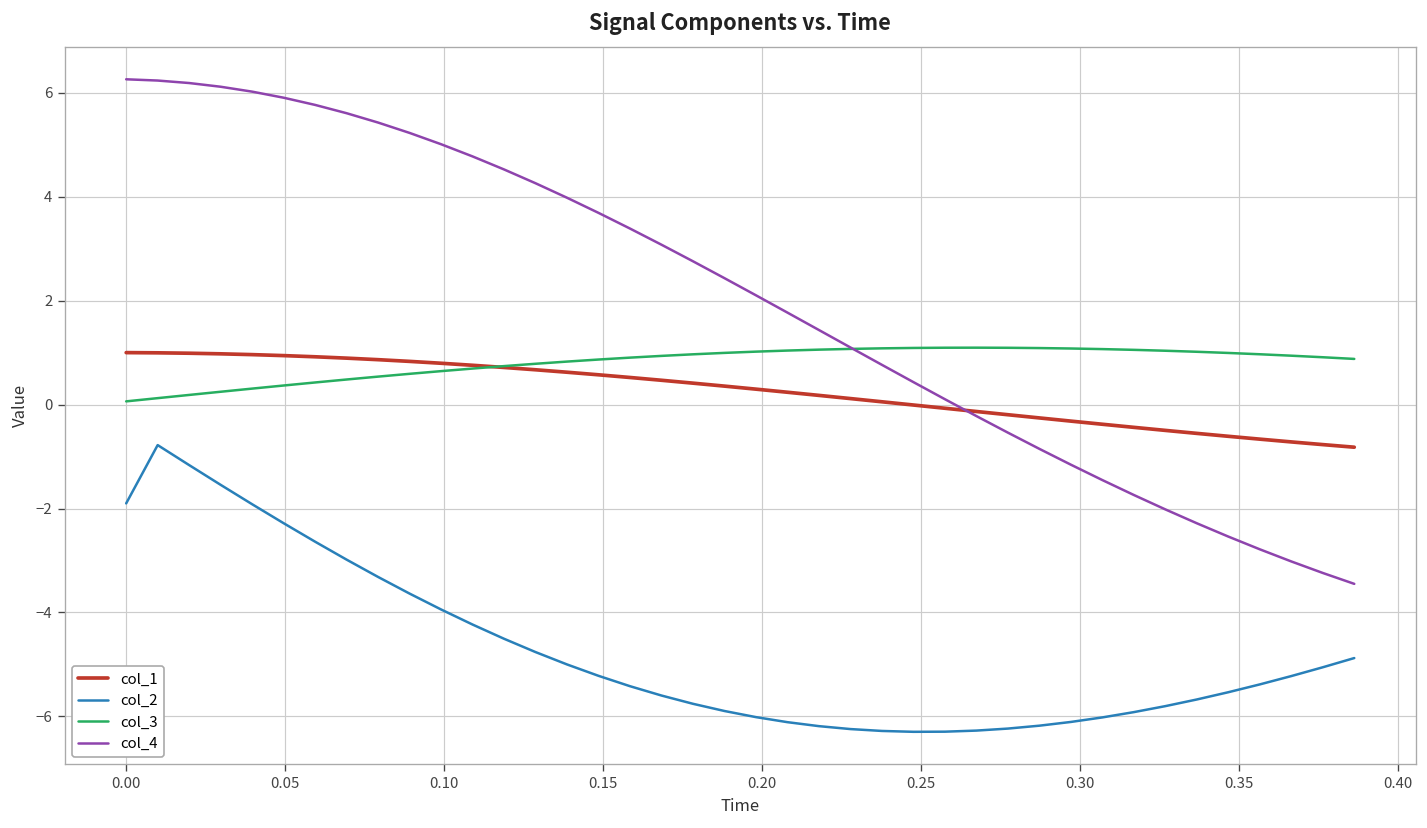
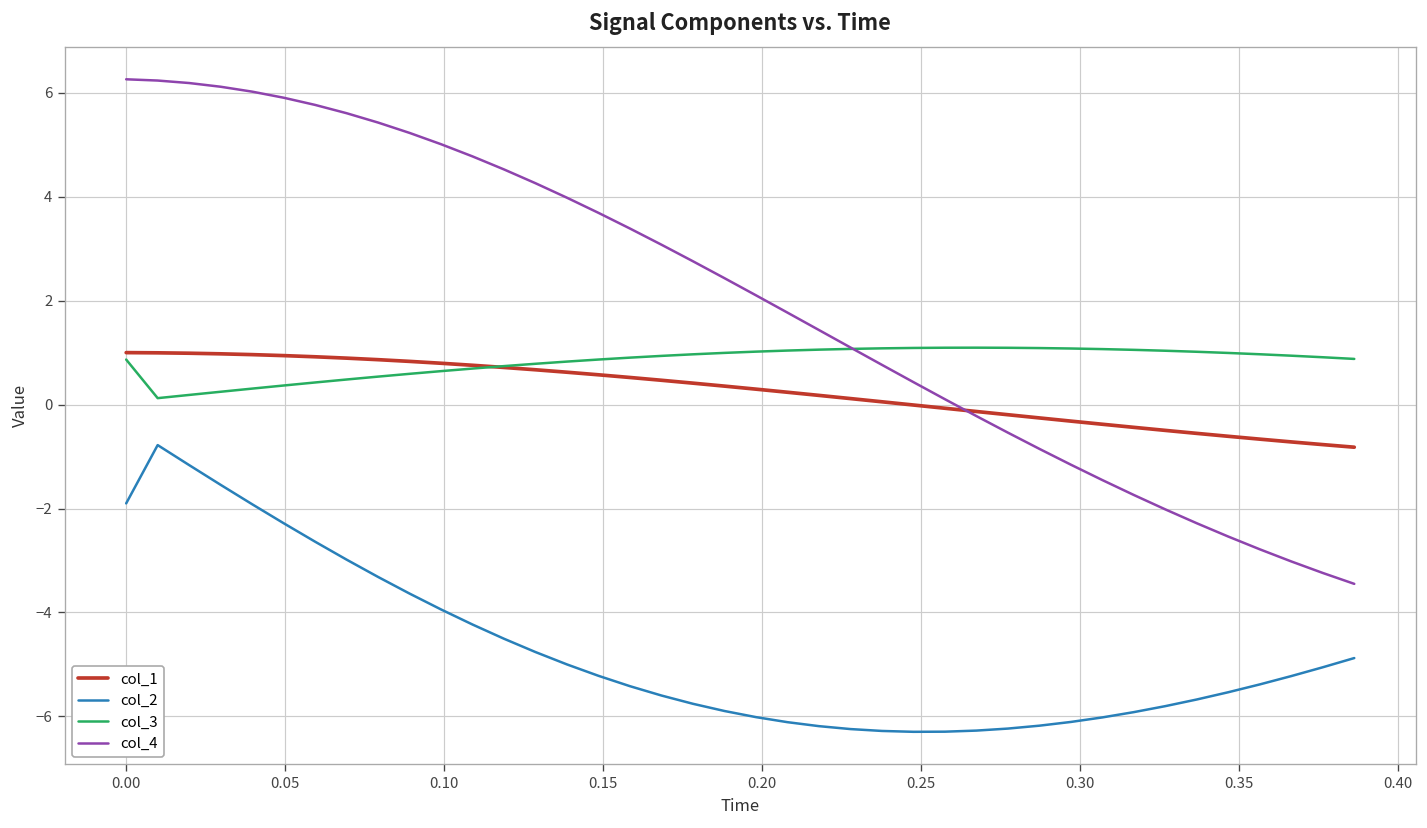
  {
    "col_1": {
      "0.00": 1.0
    },
    "col_2": {
      "0.00": -1.9
    },
    "col_3": {
-     "0.00": 0.1
+     "0.00": 0.9
    },
    "col_4": {
      "0.00": 6.3
    }
  }
